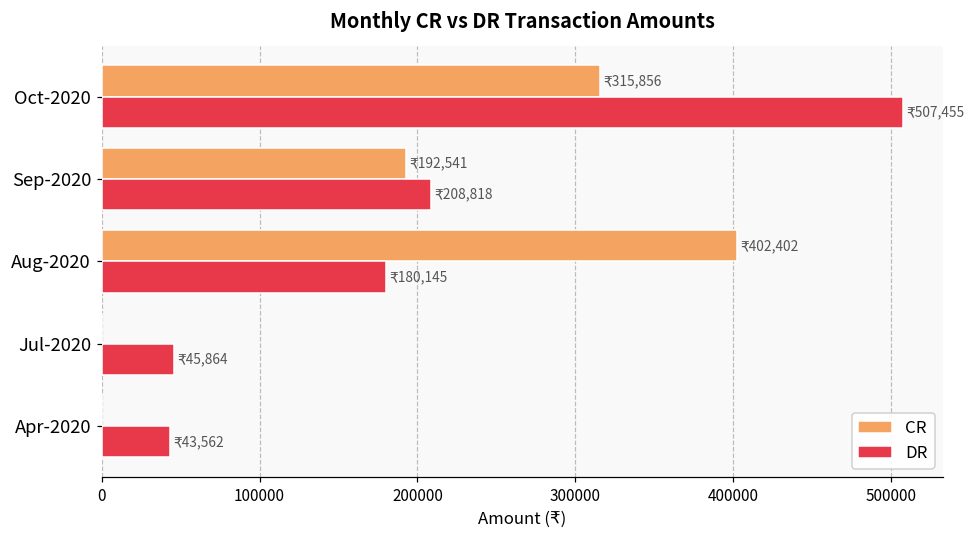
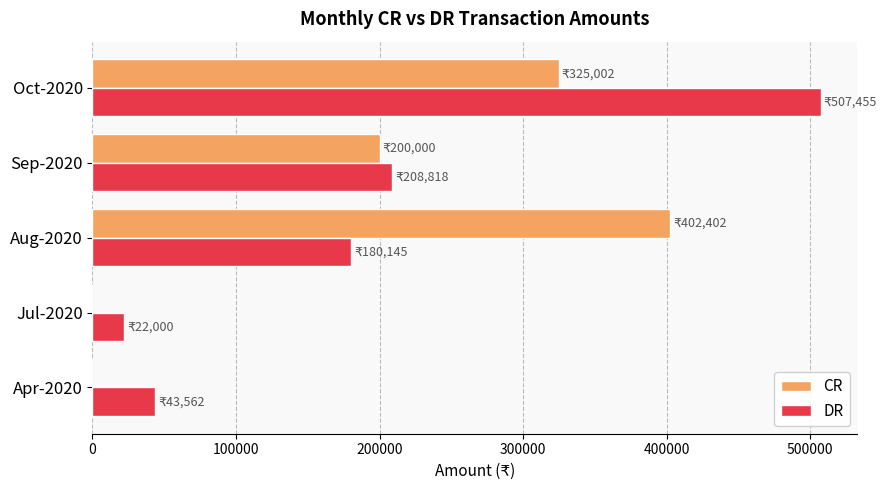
  {
    "CR": {
-     "Oct-2020": "315,856",
-     "Sep-2020": "192,541",
+     "Oct-2020": "325,002",
+     "Sep-2020": "200,000",
      "Aug-2020": "402,402"
    },
    "DR": {
      "Oct-2020": "507,455",
      "Sep-2020": "208,818",
      "Aug-2020": "180,145",
-     "Jul-2020": "45,864",
+     "Jul-2020": "22,000",
      "Apr-2020": "43,562"
    }
  }
